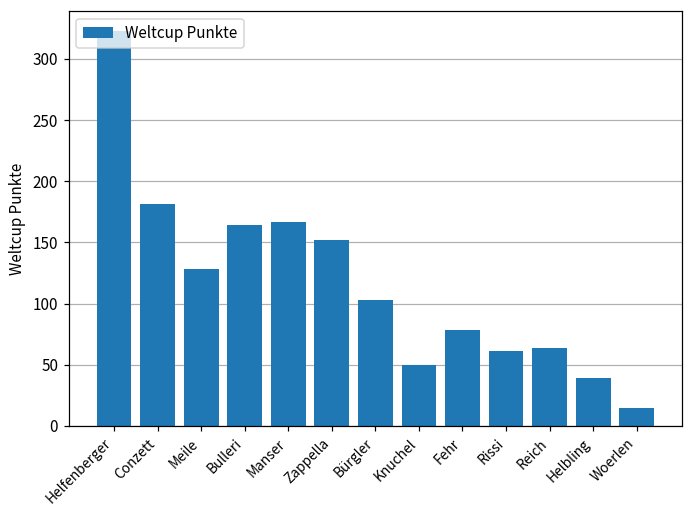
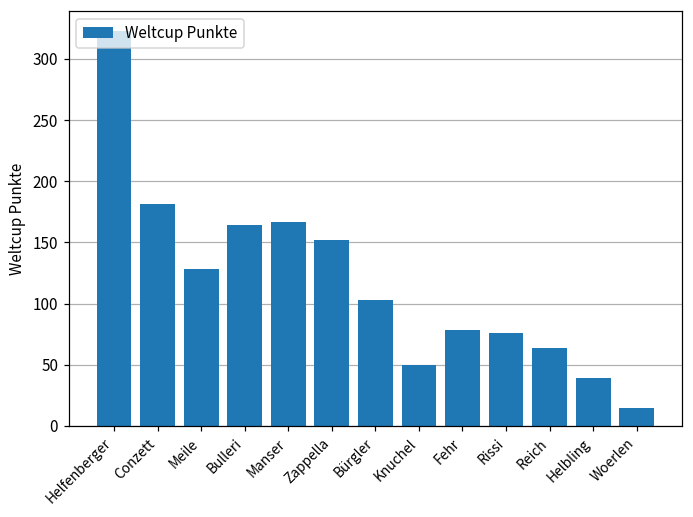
  {
    "Conzett": 181,
    "Meile": 128,
    "Bulleri": 164,
    "Manser": 167,
    "Zappella": 152,
    "Bürgler": 103,
    "Knuchel": 50,
    "Fehr": 78,
-   "Rissi": 61,
+   "Rissi": 76,
    "Reich": 64,
    "Helbling": 39,
    "Woerlen": 15
  }
